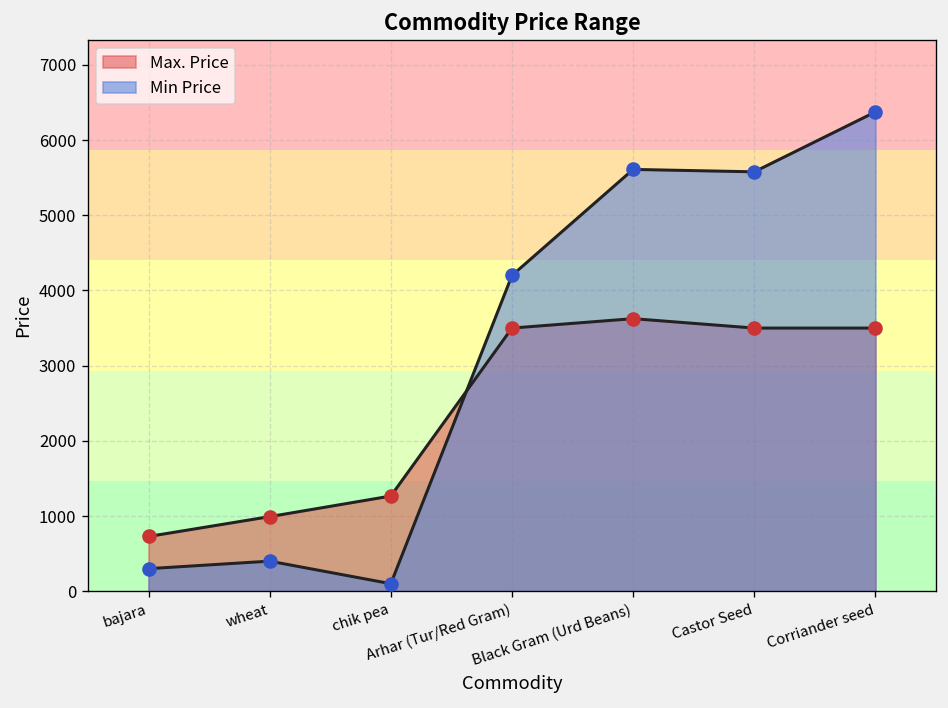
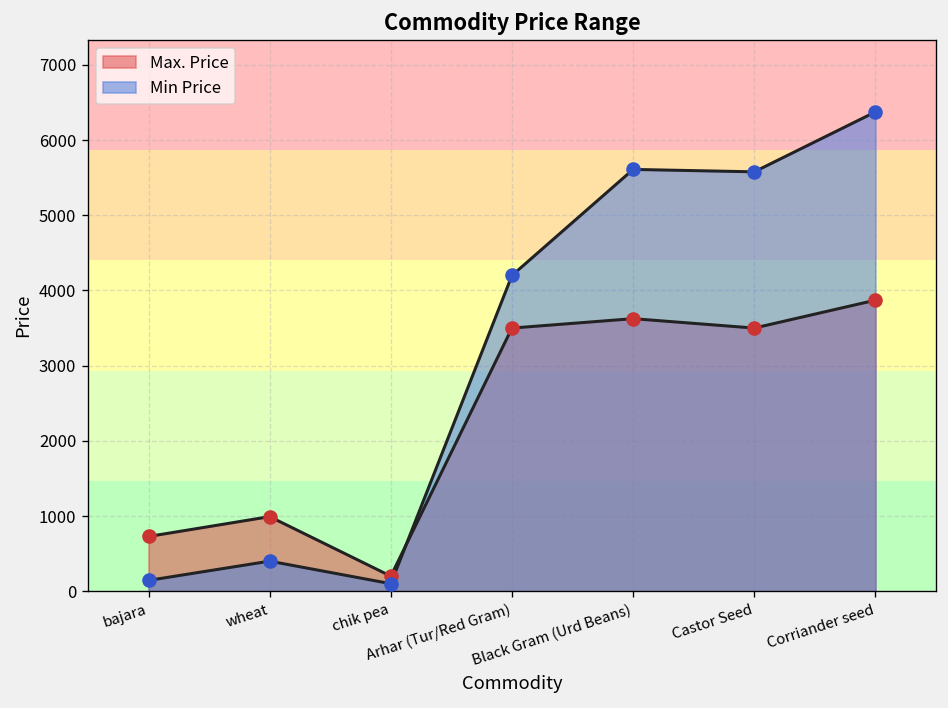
  {
    "Max. Price": {
      "bajara": 700,
      "wheat": 1000,
-     "chik pea": 1300,
+     "chik pea": 200,
      "Arhar (Tur/Red Gram)": 3500,
      "Black Gram (Urd Beans)": 3600,
      "Castor Seed": 3500,
-     "Corriander seed": 3500
+     "Corriander seed": 3900
    },
    "Min Price": {
-     "bajara": 300,
+     "bajara": 100,
      "wheat": 400,
      "chik pea": 100,
      "Arhar (Tur/Red Gram)": 4200,
      "Black Gram (Urd Beans)": 5600,
      "Castor Seed": 5600,
      "Corriander seed": 6400
    }
  }
